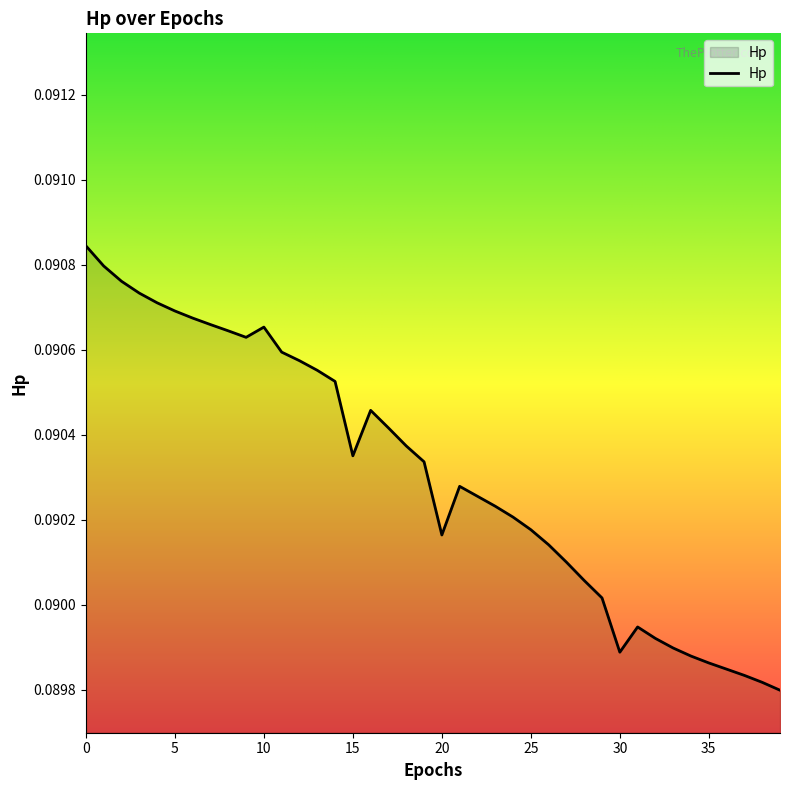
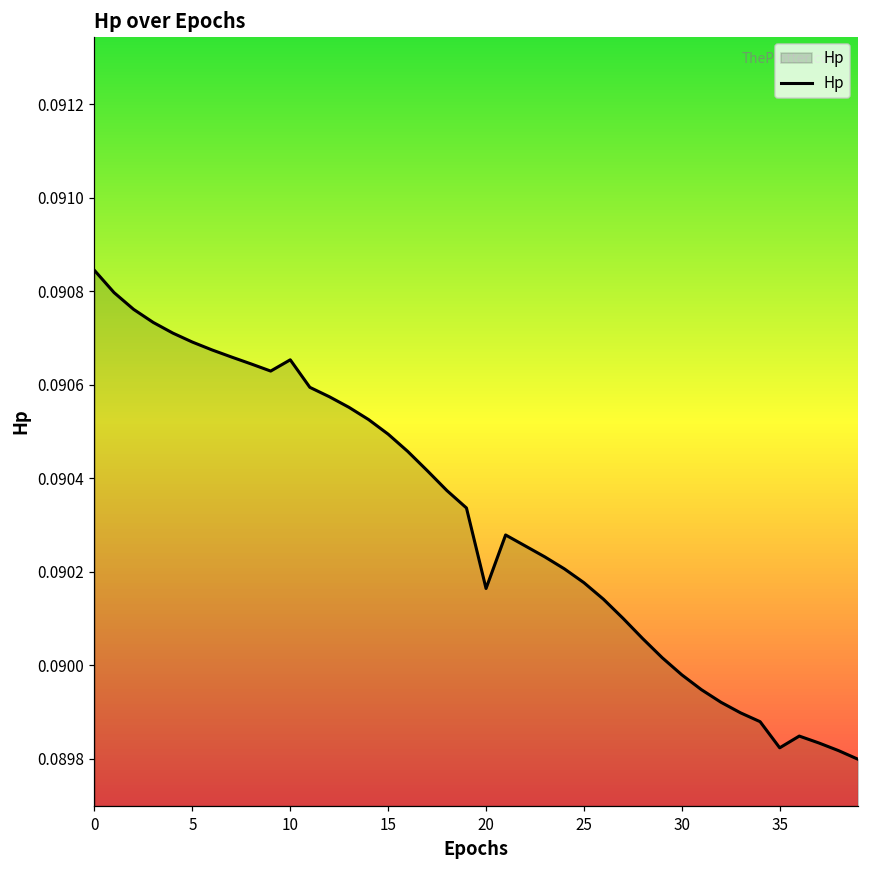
  {
    "0": 0.09084,
    "5": 0.09069,
    "10": 0.09065,
-   "15": 0.09035,
+   "15": 0.09049,
    "20": 0.09016,
    "25": 0.09018,
-   "30": 0.08989,
-   "35": 0.08986
+   "30": 0.08998,
+   "35": 0.08982
  }
